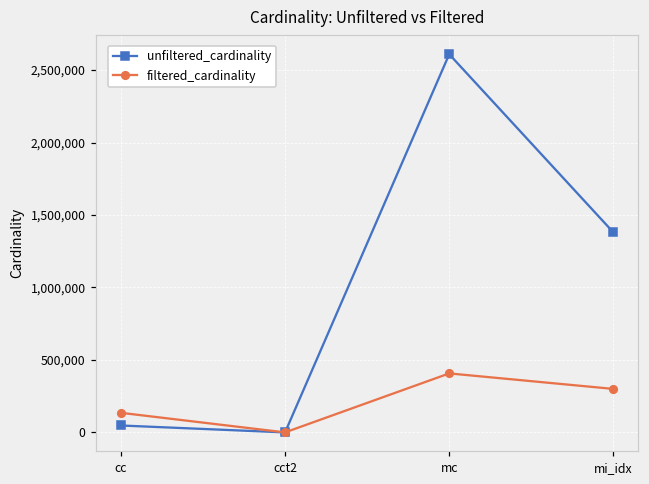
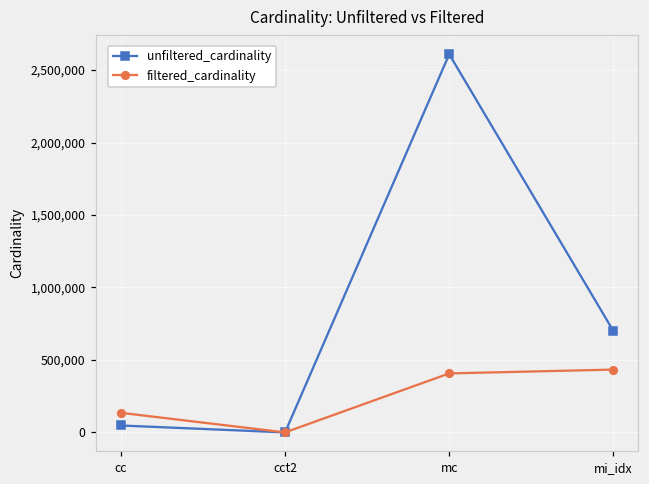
  {
    "unfiltered_cardinality": {
      "cc": "50,000",
      "mc": "2,610,000",
-     "mi_idx": "1,380,000"
+     "mi_idx": "700,000"
    },
    "filtered_cardinality": {
      "cc": "140,000",
      "mc": "410,000",
-     "mi_idx": "300,000"
+     "mi_idx": "430,000"
    }
  }
